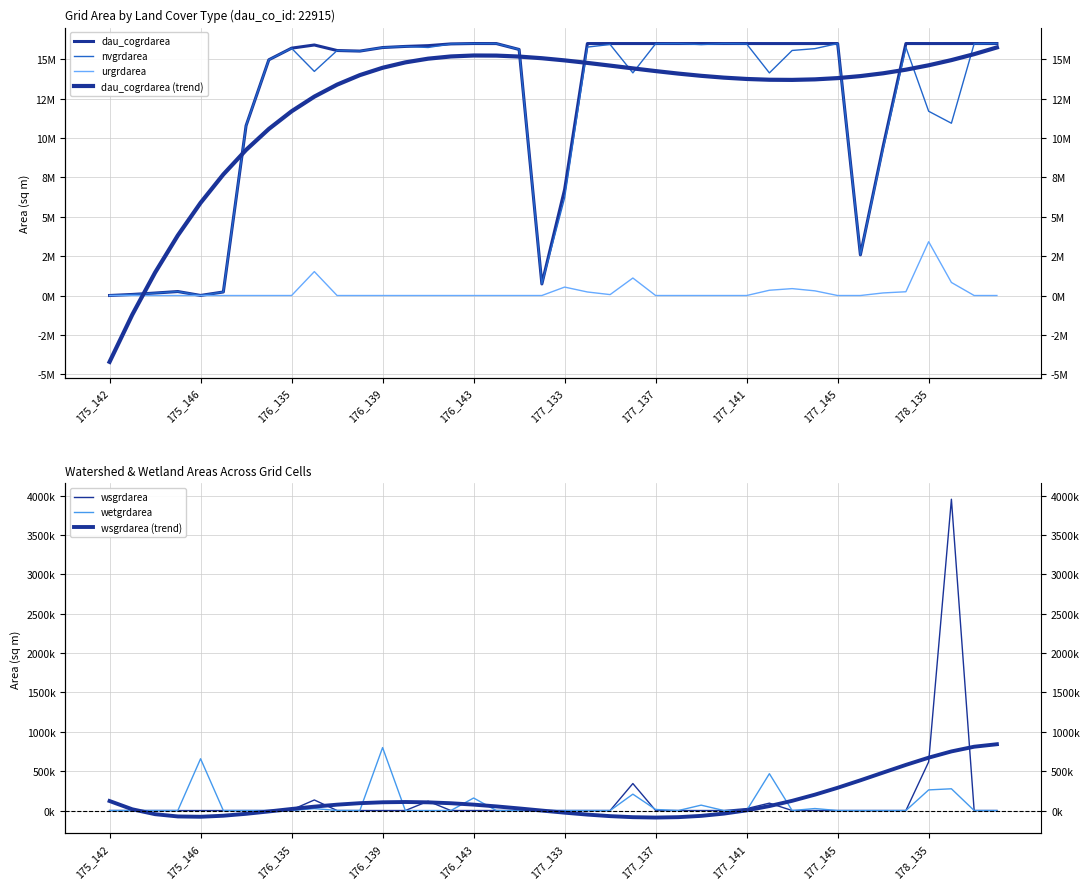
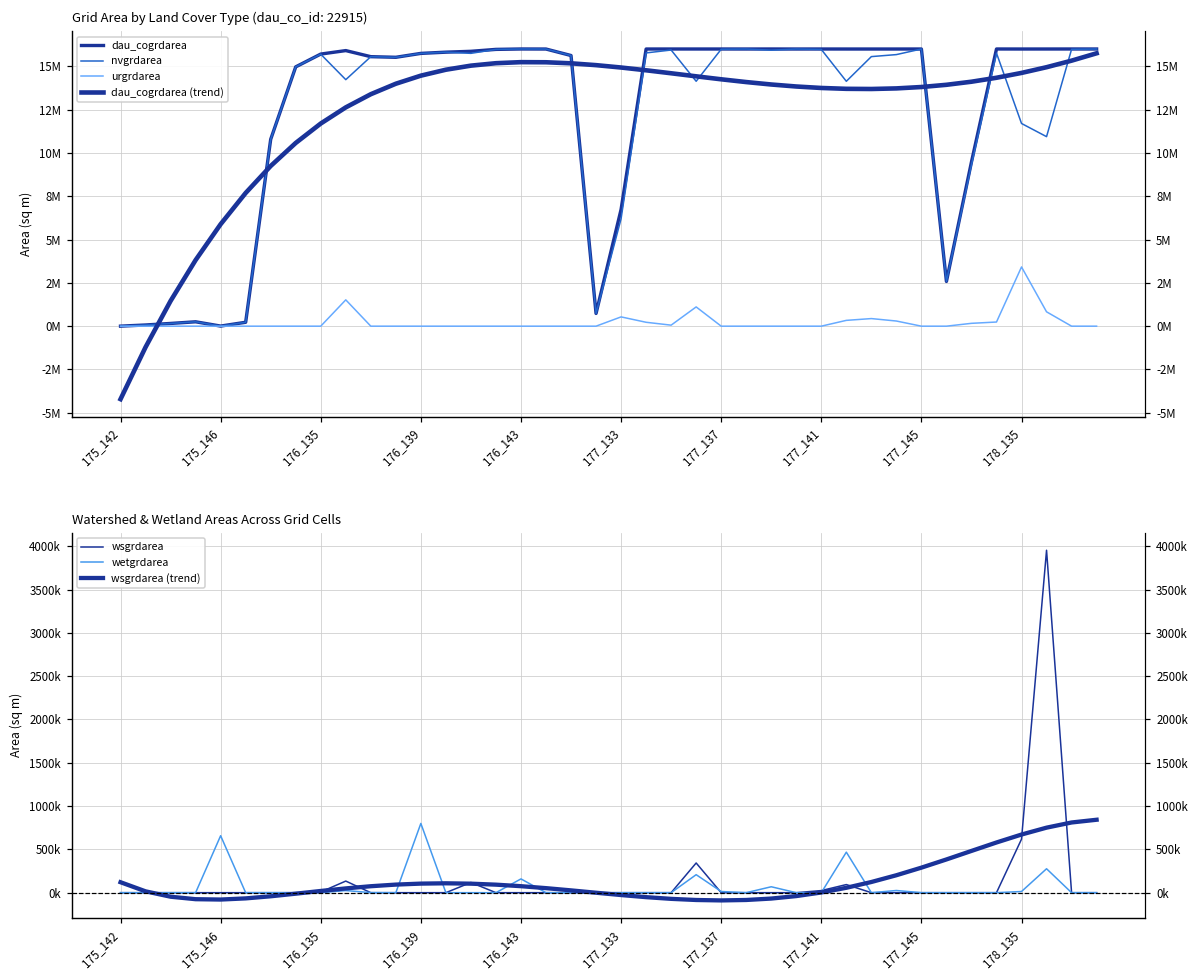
  {
    "Watershed & Wetland Areas Across Grid Cells": {
      "wetgrdarea": {
        "175_146": 700000,
        "176_139": 800000,
        "176_143": 200000,
-       "178_135": 300000
+       "178_135": 0
      }
    }
  }
